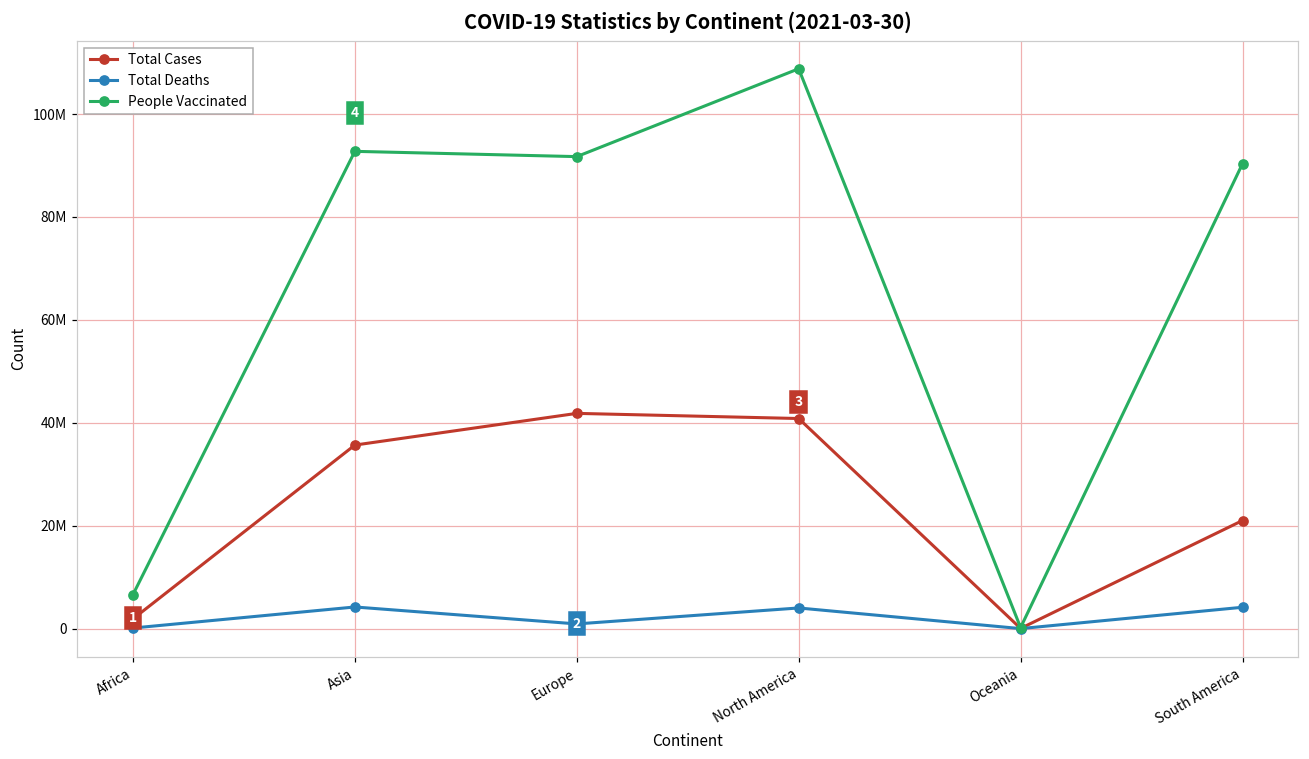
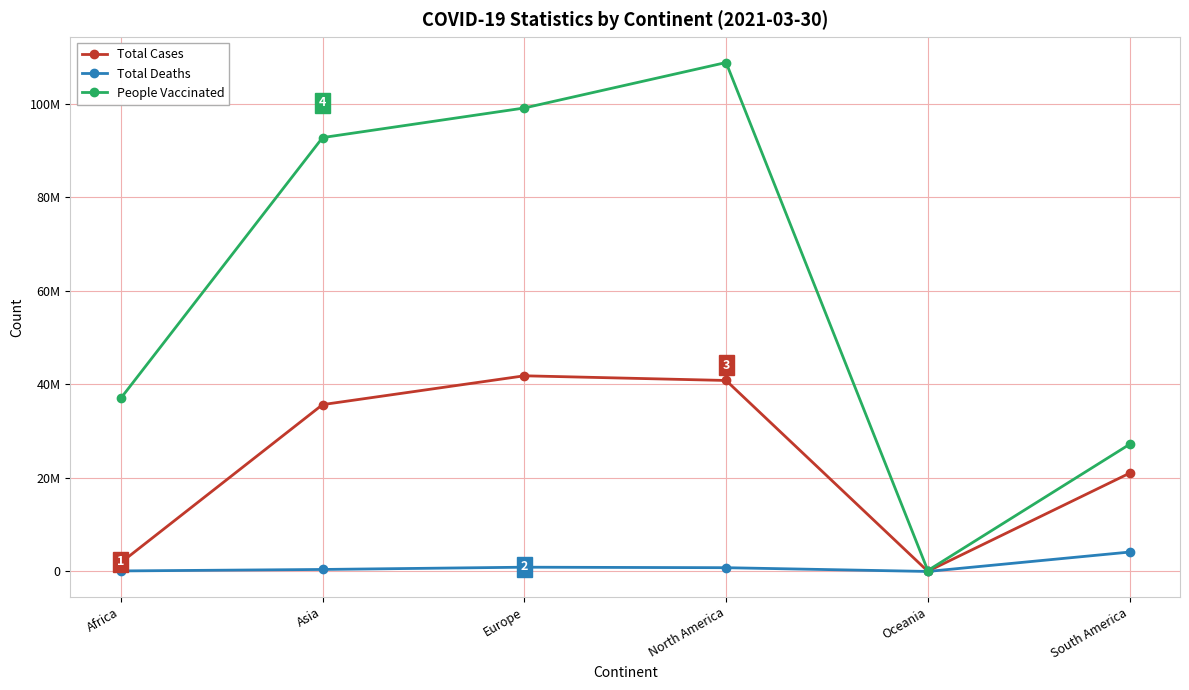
  {
    "Total Cases": {
      "Asia": 36000000,
      "Europe": 42000000,
      "South America": 21000000
    },
    "Total Deaths": {
-     "Asia": 4000000,
-     "North America": 4000000,
+     "Asia": 0,
+     "North America": 1000000,
      "South America": 4000000
    },
    "People Vaccinated": {
-     "Africa": 7000000,
+     "Africa": 37000000,
      "Asia": 93000000,
-     "Europe": 92000000,
+     "Europe": 99000000,
      "North America": 109000000,
-     "South America": 90000000
+     "South America": 27000000
    }
  }
